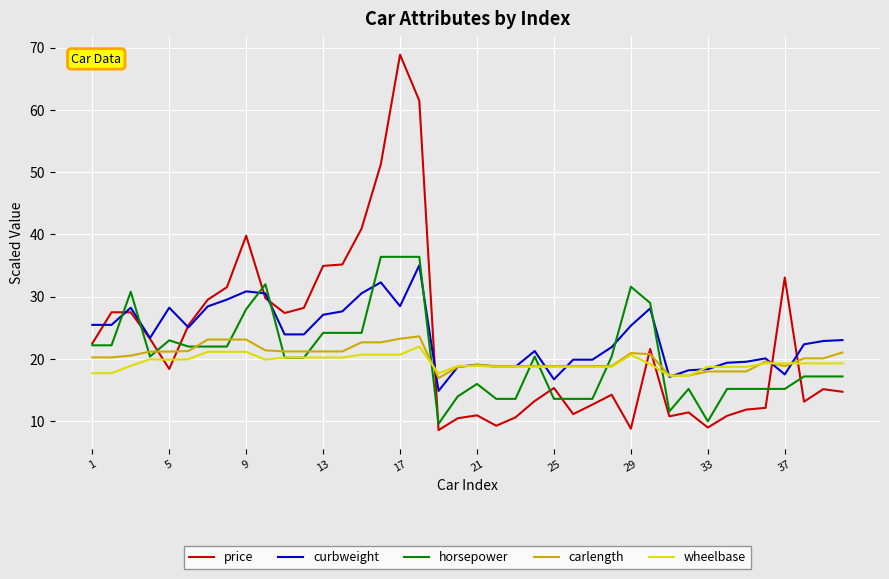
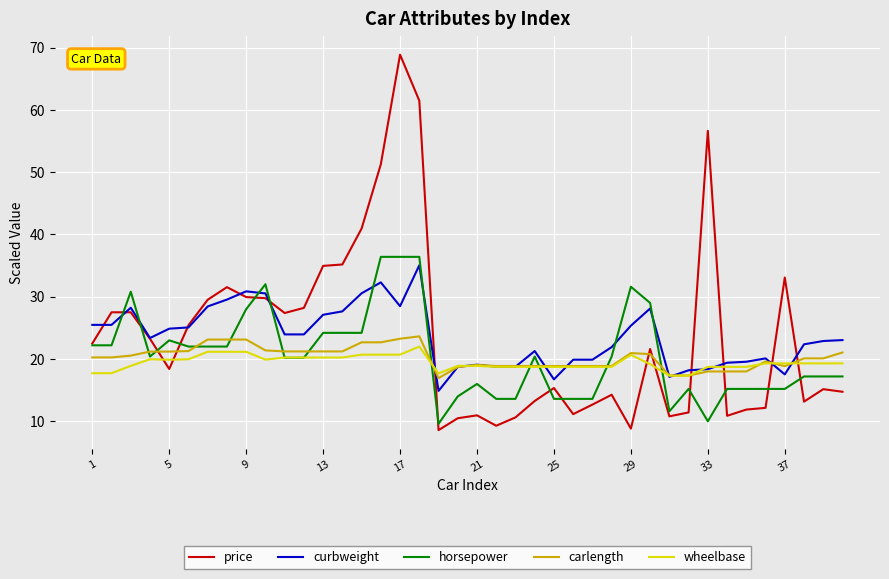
  {
    "price": {
      "5": 18,
-     "9": 40,
+     "9": 30,
      "13": 35,
      "17": 69,
      "21": 11,
      "25": 15,
      "29": 9,
-     "33": 9,
+     "33": 57,
      "37": 33
    },
    "curbweight": {
      "1": 25,
-     "5": 28,
+     "5": 25,
      "9": 31,
      "13": 27,
      "17": 28,
      "25": 17,
      "29": 25,
      "37": 18
    },
    "horsepower": {
      "5": 23,
      "9": 28,
      "13": 24,
      "17": 36,
      "21": 16,
      "25": 14,
      "29": 32,
      "33": 10,
      "37": 15
    }
  }
